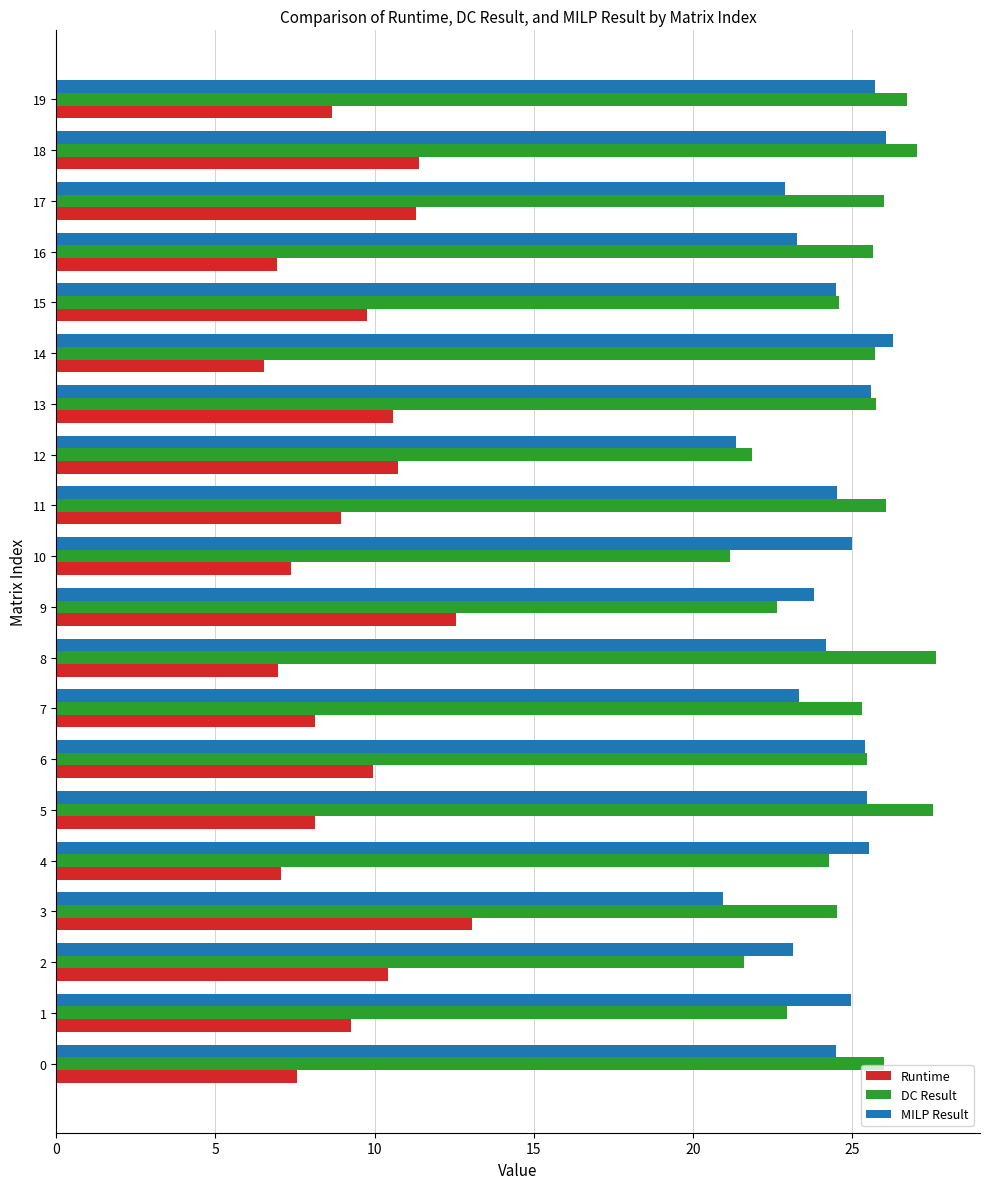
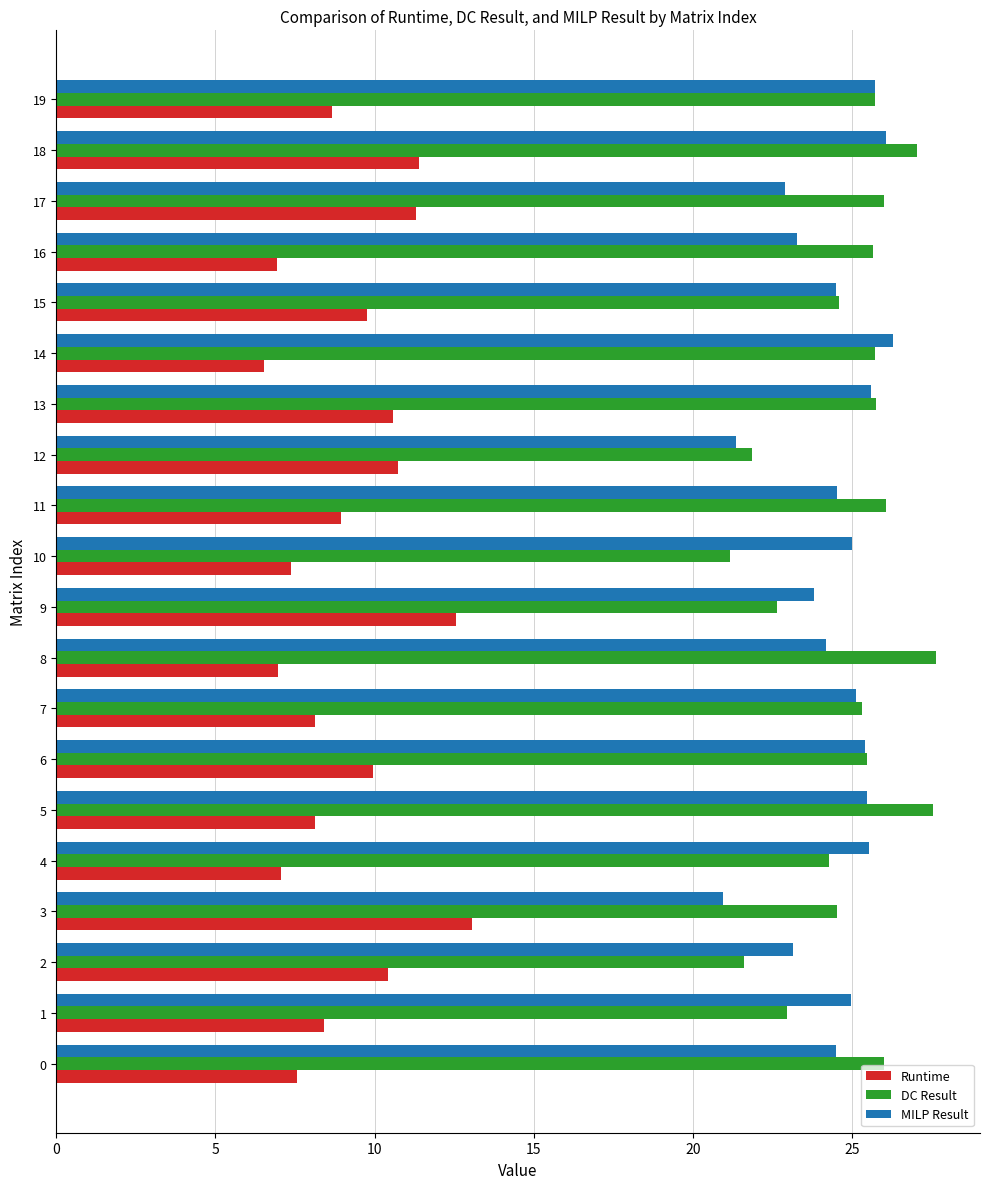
  {
    "Runtime": {
      "19": 8.7,
      "18": 11.4,
      "17": 11.3,
      "16": 6.9,
      "15": 9.8,
      "14": 6.5,
      "13": 10.6,
      "12": 10.7,
      "11": 9.0,
      "10": 7.4,
      "9": 12.5,
      "8": 7.0,
      "7": 8.1,
      "6": 10.0,
      "5": 8.1,
      "4": 7.1,
      "3": 13.1,
      "2": 10.4,
-     "1": 9.3,
+     "1": 8.4,
      "0": 7.6
    },
    "DC Result": {
-     "19": 26.7,
+     "19": 25.7,
      "18": 27.1,
      "17": 26.0,
      "16": 25.7,
      "15": 24.6,
      "14": 25.7,
      "13": 25.8,
      "12": 21.9,
      "11": 26.1,
      "10": 21.2,
      "9": 22.6,
      "8": 27.6,
      "7": 25.3,
      "6": 25.5,
      "5": 27.6,
      "4": 24.3,
      "3": 24.5,
      "2": 21.6,
      "1": 23.0,
      "0": 26.0
    },
    "MILP Result": {
      "19": 25.7,
      "18": 26.1,
      "17": 22.9,
      "16": 23.3,
      "15": 24.5,
      "14": 26.3,
      "13": 25.6,
      "12": 21.3,
      "11": 24.5,
      "10": 25.0,
      "9": 23.8,
      "8": 24.2,
-     "7": 23.3,
+     "7": 25.1,
      "6": 25.4,
      "5": 25.5,
      "4": 25.5,
      "3": 21.0,
      "2": 23.2,
      "1": 25.0,
      "0": 24.5
    }
  }
